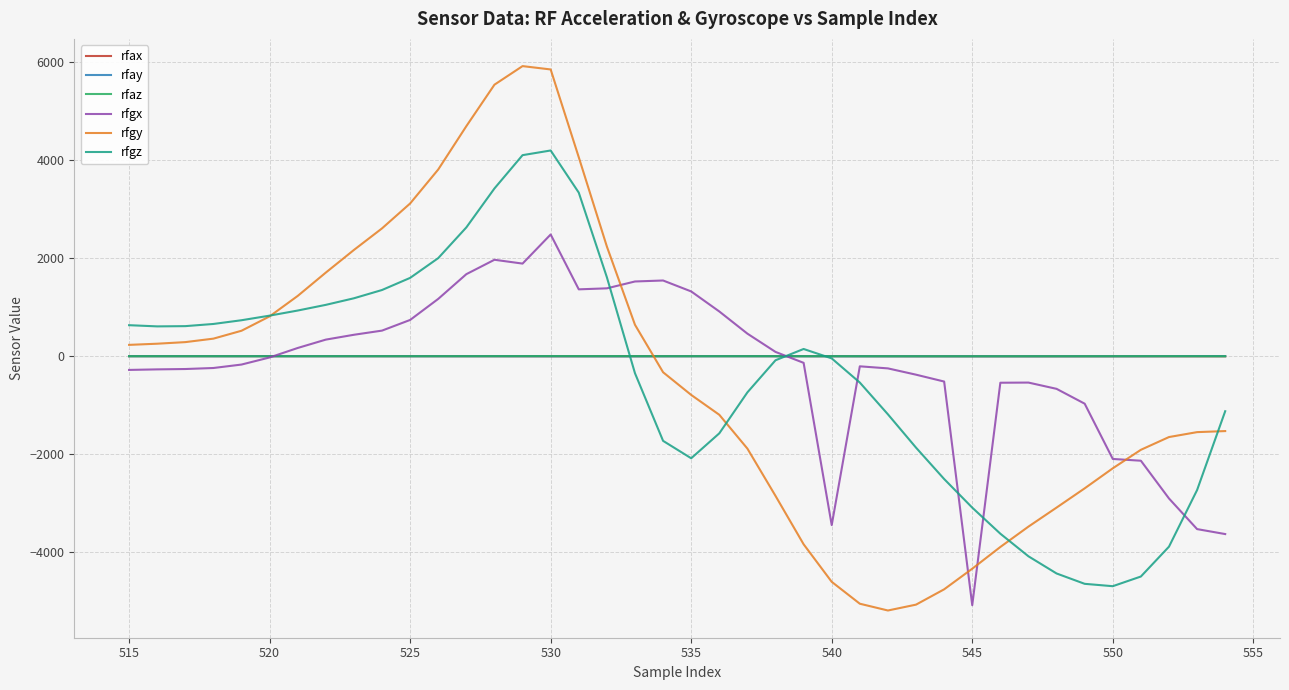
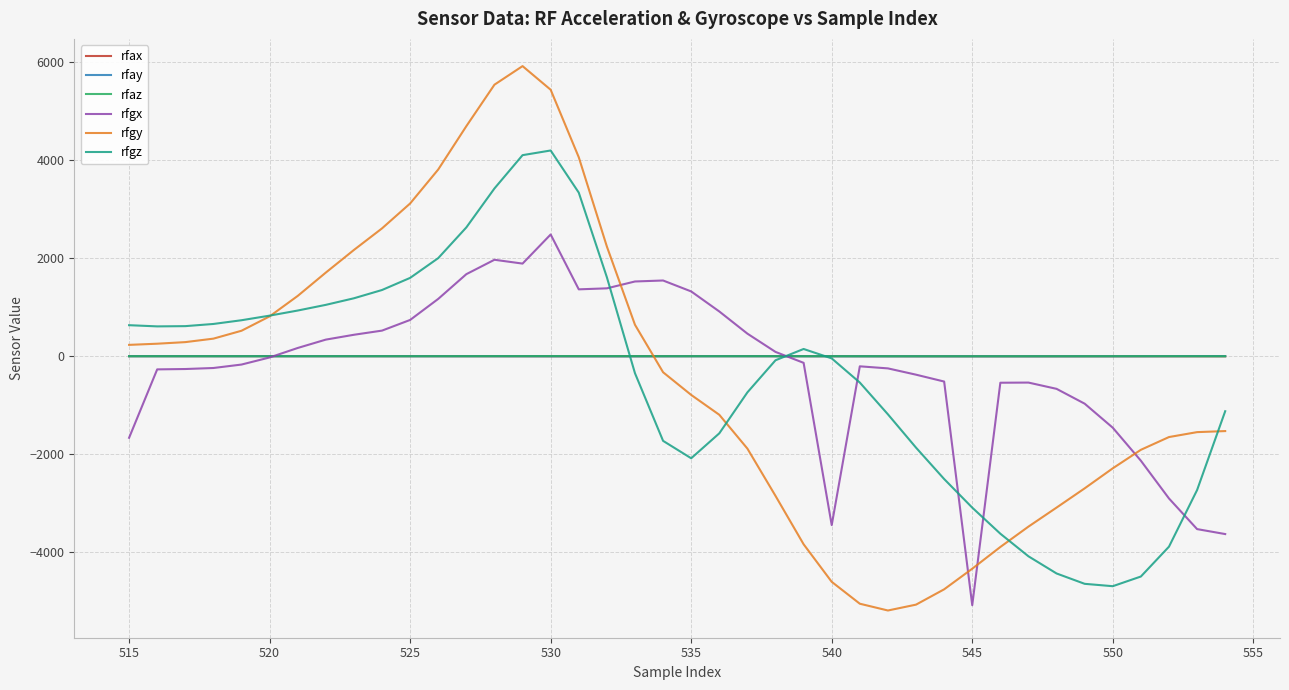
  {
    "rfgx": {
-     "515": -300,
+     "515": -1700,
      "525": 700,
      "530": 2500,
      "535": 1300,
      "540": -3400,
      "545": -5100,
-     "550": -2100
+     "550": -1500
    },
    "rfgy": {
      "515": 200,
      "525": 3100,
-     "530": 5800,
+     "530": 5400,
      "535": -800,
      "540": -4600,
      "545": -4300,
      "550": -2300
    }
  }
